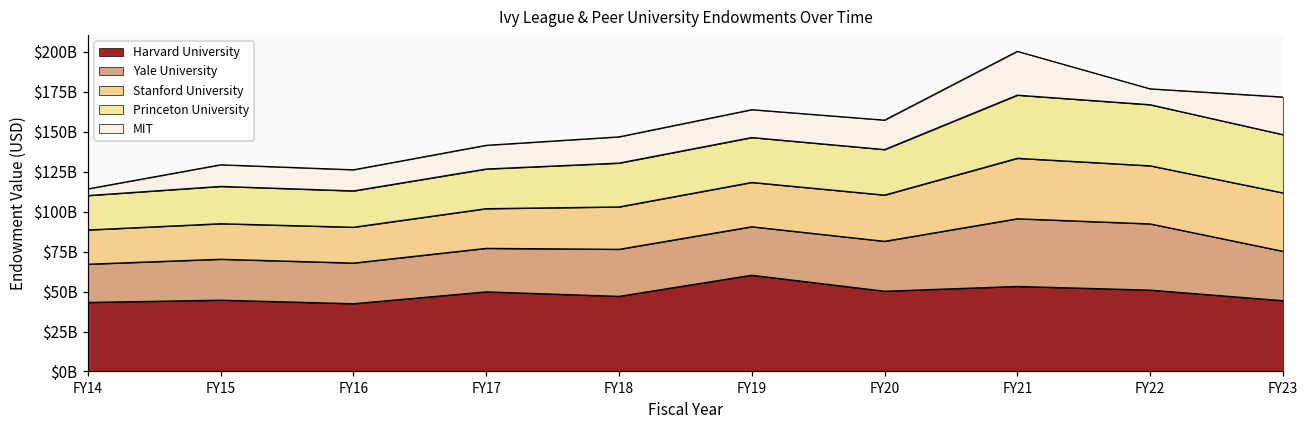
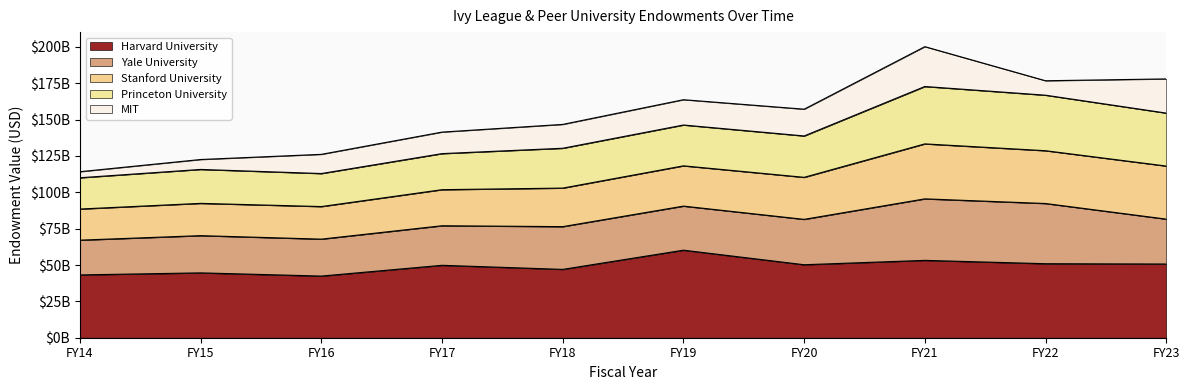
  {
    "Harvard University": {
      "FY14": "$43000000000",
      "FY15": "$45000000000",
      "FY16": "$42000000000",
      "FY17": "$50000000000",
      "FY18": "$47000000000",
      "FY19": "$60000000000",
      "FY20": "$50000000000",
      "FY21": "$53000000000",
      "FY22": "$51000000000",
-     "FY23": "$44000000000"
+     "FY23": "$51000000000"
    },
    "Yale University": {
      "FY14": "$24000000000",
      "FY15": "$26000000000",
      "FY16": "$25000000000",
      "FY17": "$27000000000",
      "FY18": "$29000000000",
      "FY19": "$30000000000",
      "FY20": "$31000000000",
      "FY21": "$42000000000",
      "FY22": "$41000000000",
      "FY23": "$31000000000"
    },
    "MIT": {
      "FY14": "$4000000000",
-     "FY15": "$14000000000",
+     "FY15": "$7000000000",
      "FY16": "$13000000000",
      "FY17": "$15000000000",
      "FY18": "$16000000000",
      "FY19": "$17000000000",
      "FY20": "$18000000000",
      "FY21": "$27000000000",
      "FY22": "$10000000000",
      "FY23": "$24000000000"
    }
  }
